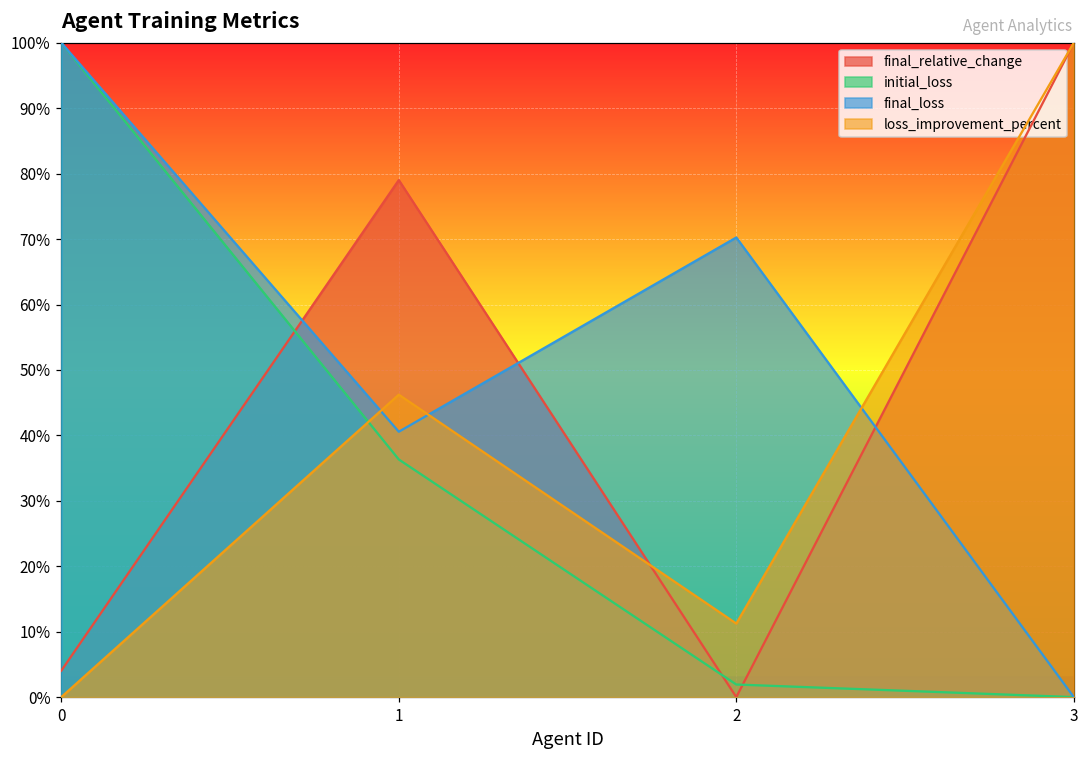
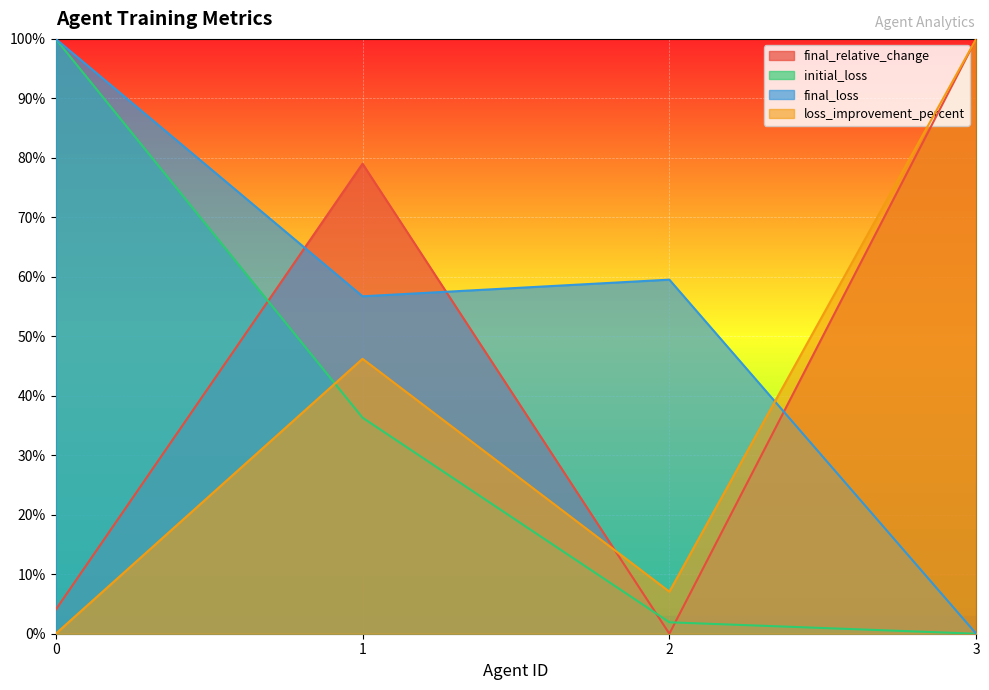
  {
    "final_relative_change": {
      "0": "4%",
      "1": "79%"
    },
    "initial_loss": {
      "1": "36%"
    },
    "final_loss": {
-     "1": "41%",
-     "2": "70%"
+     "1": "57%",
+     "2": "60%"
    },
    "loss_improvement_percent": {
      "1": "46%",
-     "2": "11%"
+     "2": "7%"
    }
  }
